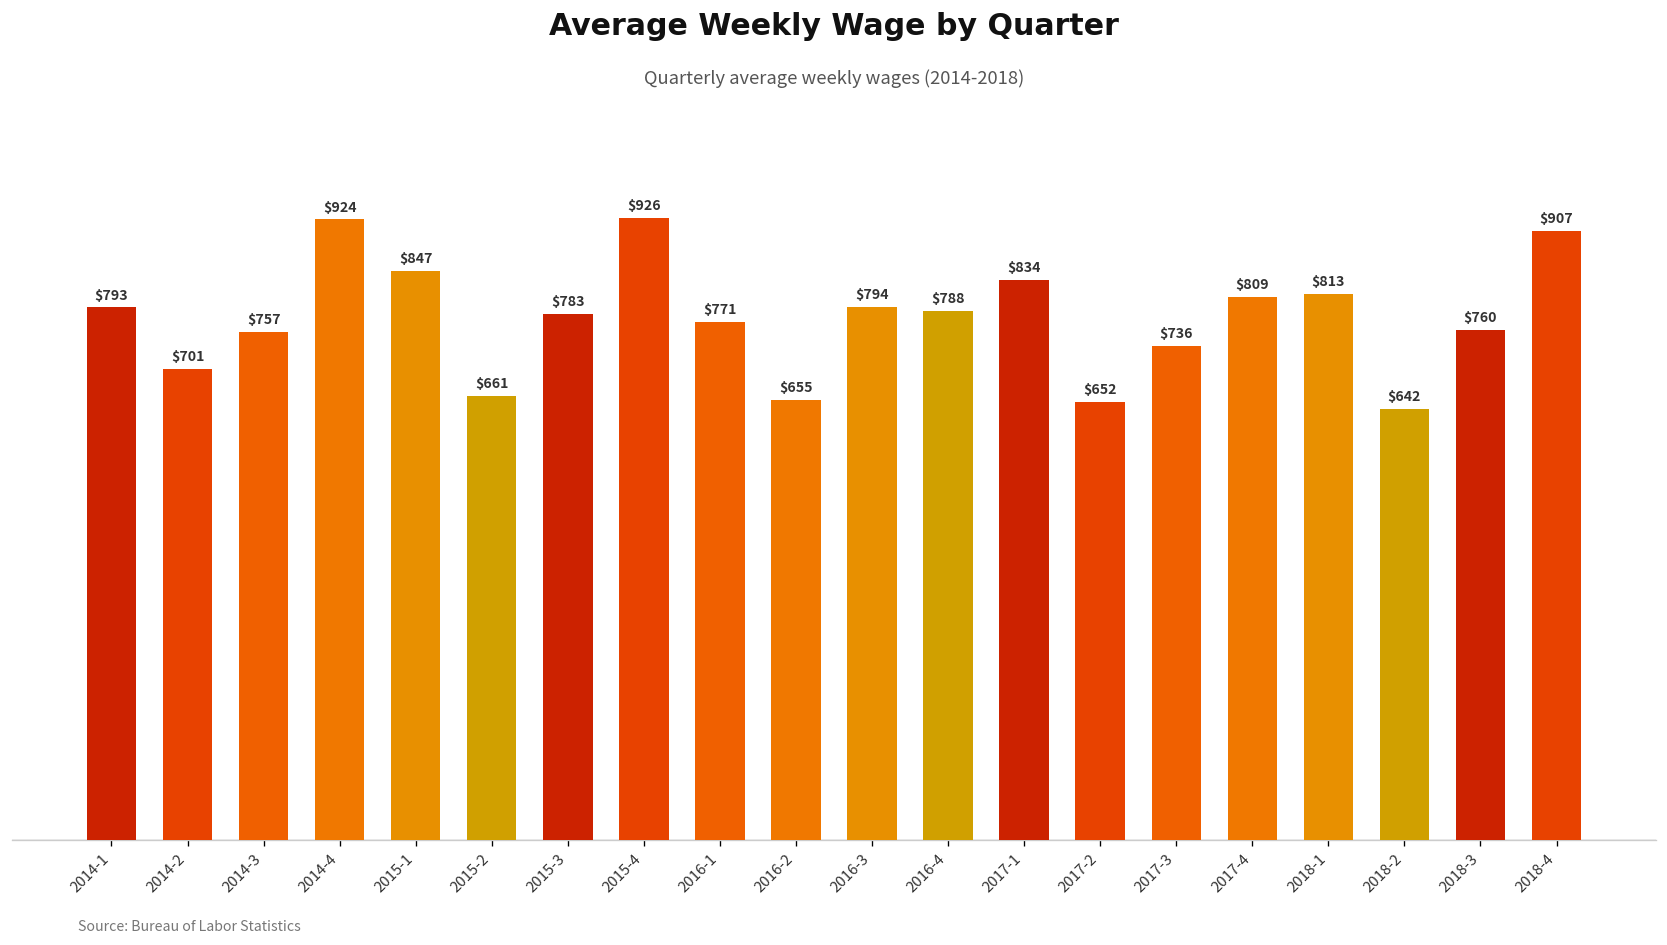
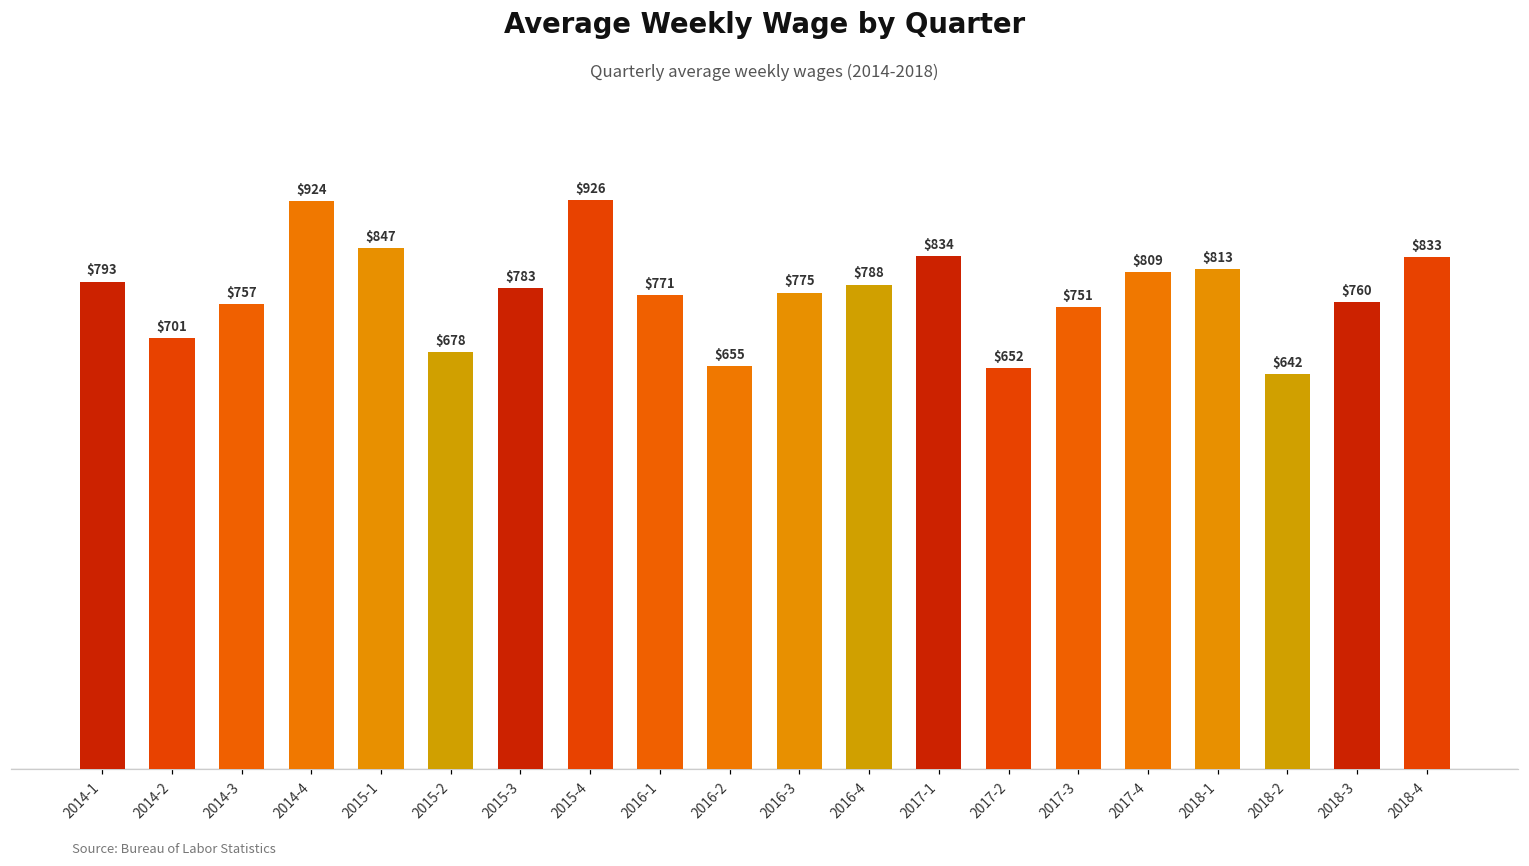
  {
    "2014-1": "$793",
    "2014-2": "$701",
    "2014-3": "$757",
    "2014-4": "$924",
    "2015-1": "$847",
-   "2015-2": "$661",
+   "2015-2": "$678",
    "2015-3": "$783",
    "2015-4": "$926",
    "2016-1": "$771",
    "2016-2": "$655",
-   "2016-3": "$794",
+   "2016-3": "$775",
    "2016-4": "$788",
    "2017-1": "$834",
    "2017-2": "$652",
-   "2017-3": "$736",
+   "2017-3": "$751",
    "2017-4": "$809",
    "2018-1": "$813",
    "2018-2": "$642",
    "2018-3": "$760",
-   "2018-4": "$907"
+   "2018-4": "$833"
  }
